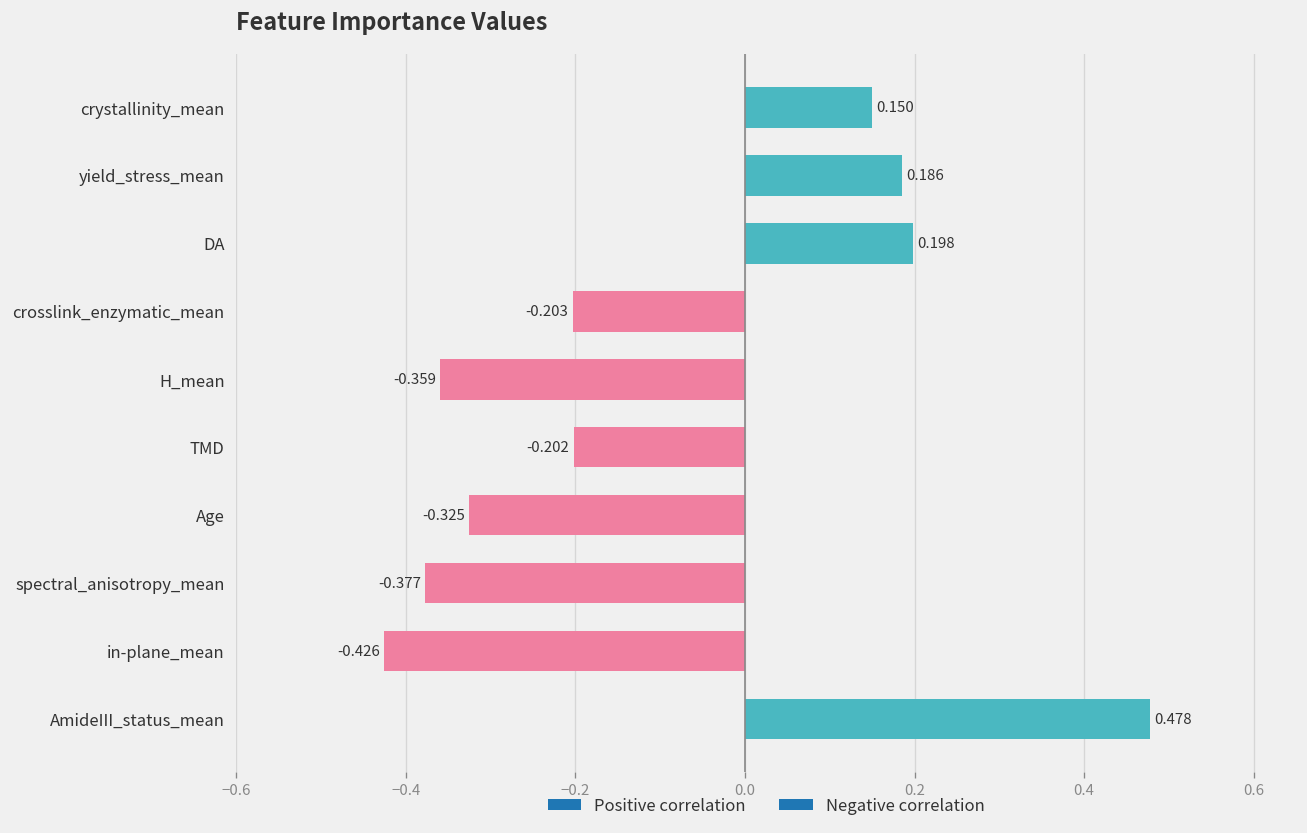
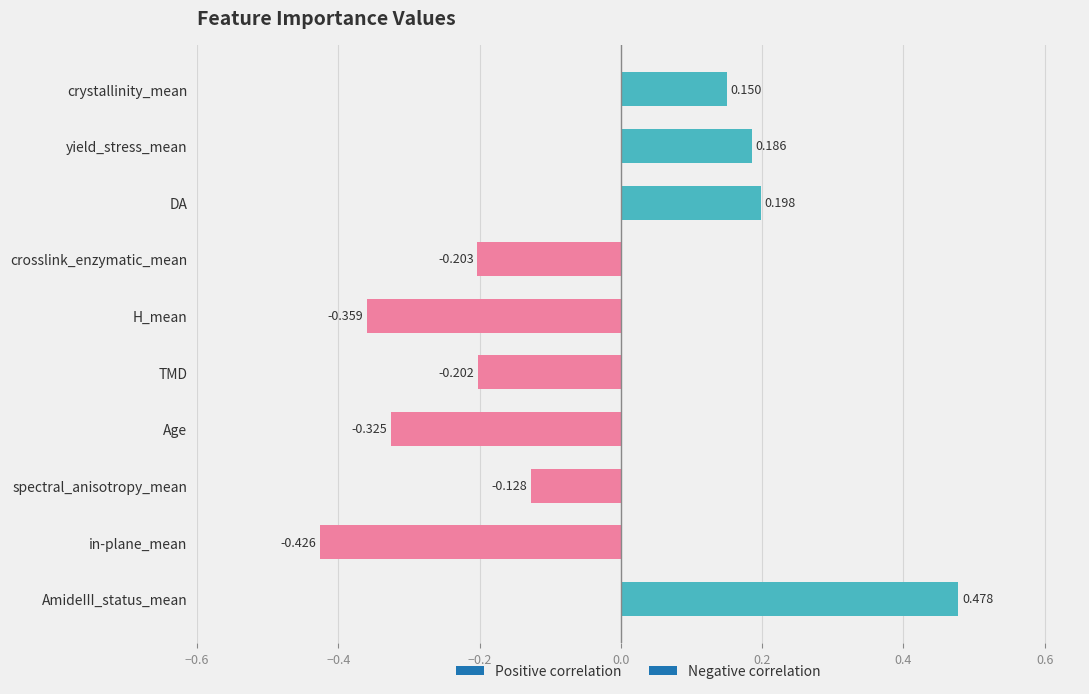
  {
    "crystallinity_mean": 0.150,
    "yield_stress_mean": 0.186,
    "DA": 0.198,
    "crosslink_enzymatic_mean": -0.203,
    "H_mean": -0.359,
    "TMD": -0.202,
    "Age": -0.325,
-   "spectral_anisotropy_mean": -0.377,
+   "spectral_anisotropy_mean": -0.128,
    "in-plane_mean": -0.426,
    "AmideIII_status_mean": 0.478
  }
